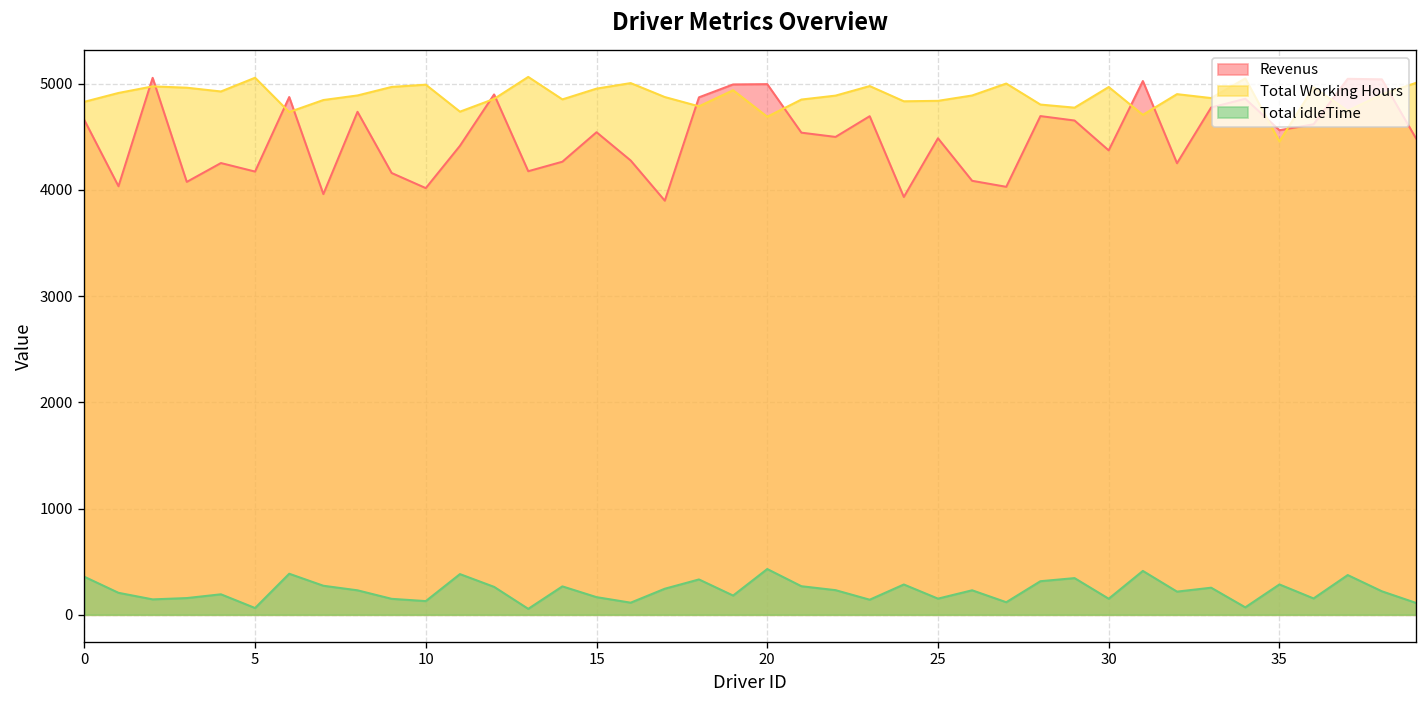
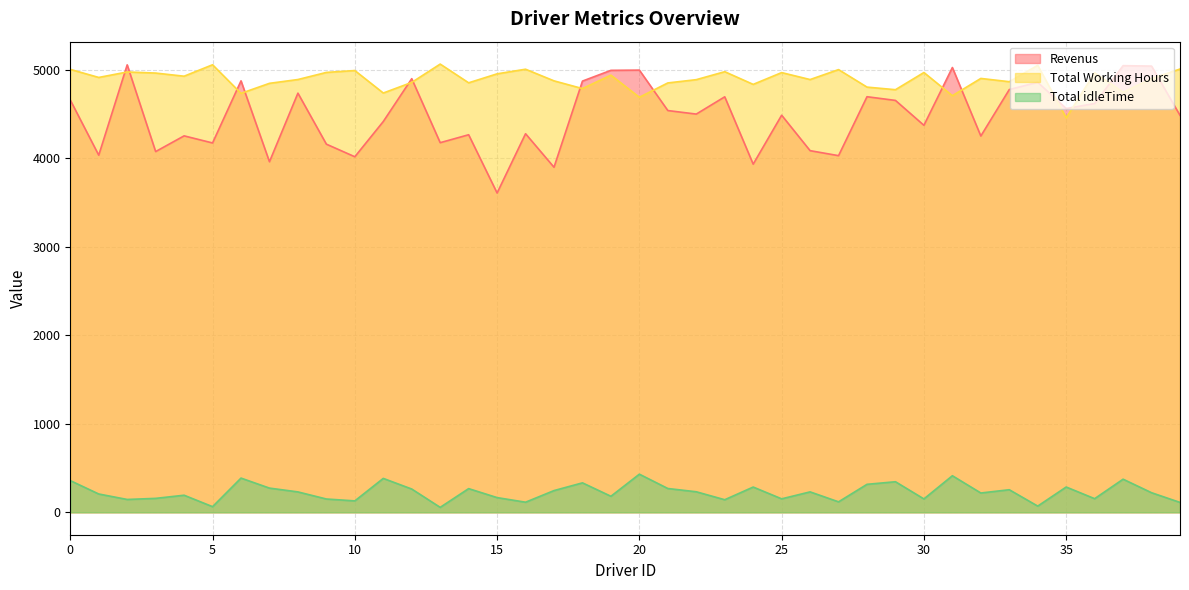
  {
    "Revenus": {
      "0": 4700,
      "5": 4200,
      "10": 4000,
-     "15": 4500,
+     "15": 3600,
      "20": 5000,
      "25": 4500,
      "30": 4400
    },
    "Total Working Hours": {
-     "0": 4800,
+     "0": 5000,
      "5": 5100,
      "10": 5000,
      "15": 5000,
      "20": 4700,
-     "25": 4800,
+     "25": 5000,
      "30": 5000,
      "35": 4500
    },
    "Total idleTime": {
      "0": 400,
      "5": 100,
      "10": 100,
      "15": 200,
      "20": 400,
      "25": 200,
      "30": 200,
      "35": 300
    }
  }
